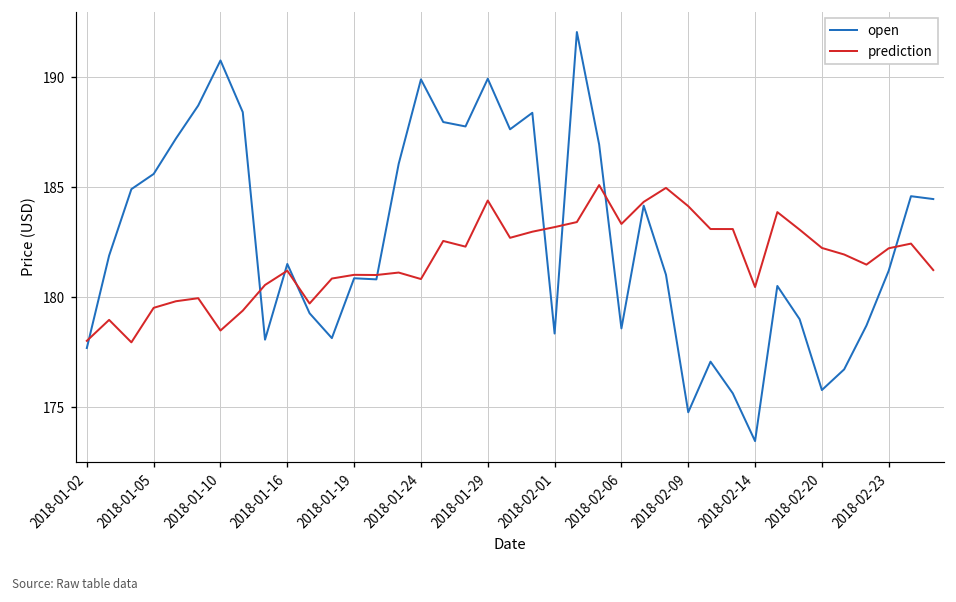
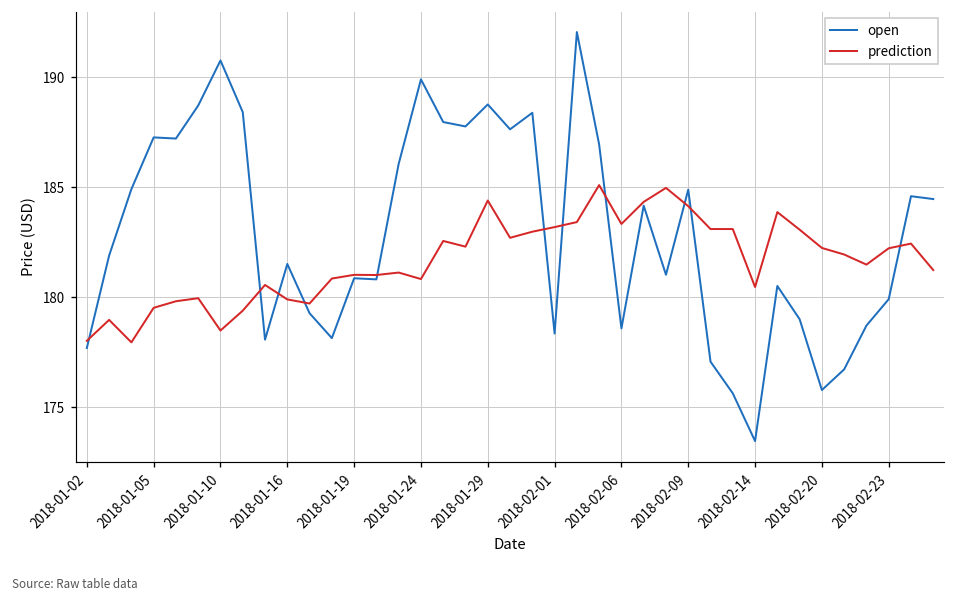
  {
    "open": {
      "2018-01-02": 177.7,
-     "2018-01-05": 185.6,
+     "2018-01-05": 187.3,
      "2018-01-10": 190.7,
      "2018-01-16": 181.5,
      "2018-01-19": 180.9,
      "2018-01-24": 189.9,
-     "2018-01-29": 189.9,
+     "2018-01-29": 188.8,
      "2018-02-01": 178.3,
      "2018-02-06": 178.6,
-     "2018-02-09": 174.8,
+     "2018-02-09": 184.9,
      "2018-02-14": 173.4,
      "2018-02-20": 175.8,
-     "2018-02-23": 181.2
+     "2018-02-23": 179.9
    },
    "prediction": {
      "2018-01-02": 178.0,
      "2018-01-05": 179.5,
      "2018-01-10": 178.5,
-     "2018-01-16": 181.2,
+     "2018-01-16": 179.9,
      "2018-01-19": 181.0,
      "2018-01-24": 180.8,
      "2018-01-29": 184.4,
      "2018-02-01": 183.2,
      "2018-02-06": 183.3,
      "2018-02-09": 184.1,
      "2018-02-14": 180.5,
      "2018-02-20": 182.2,
      "2018-02-23": 182.2
    }
  }
